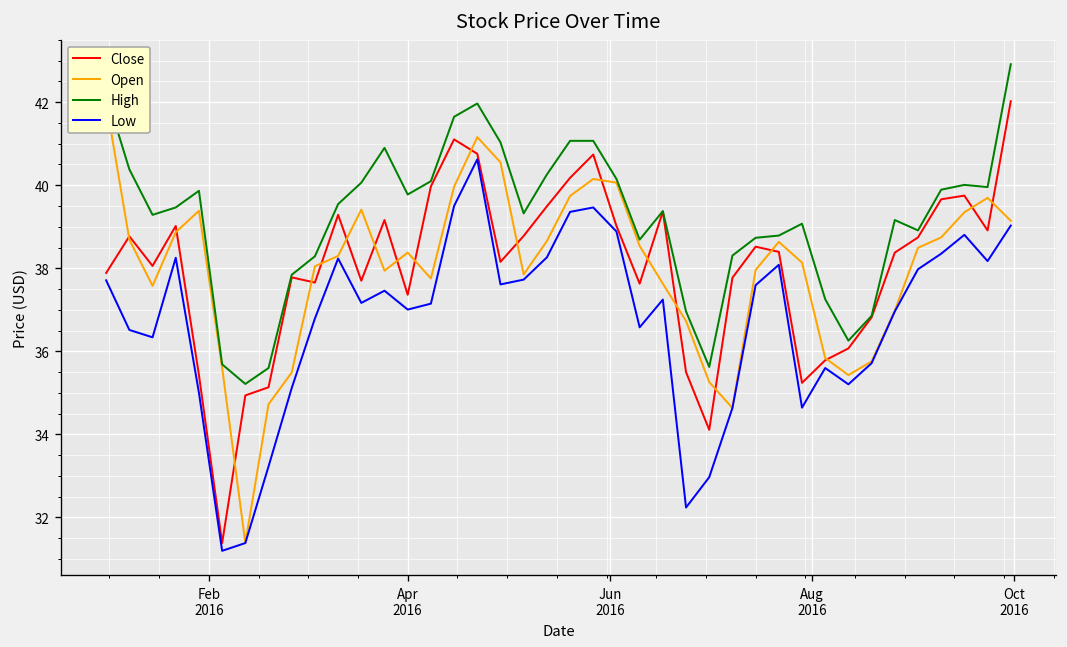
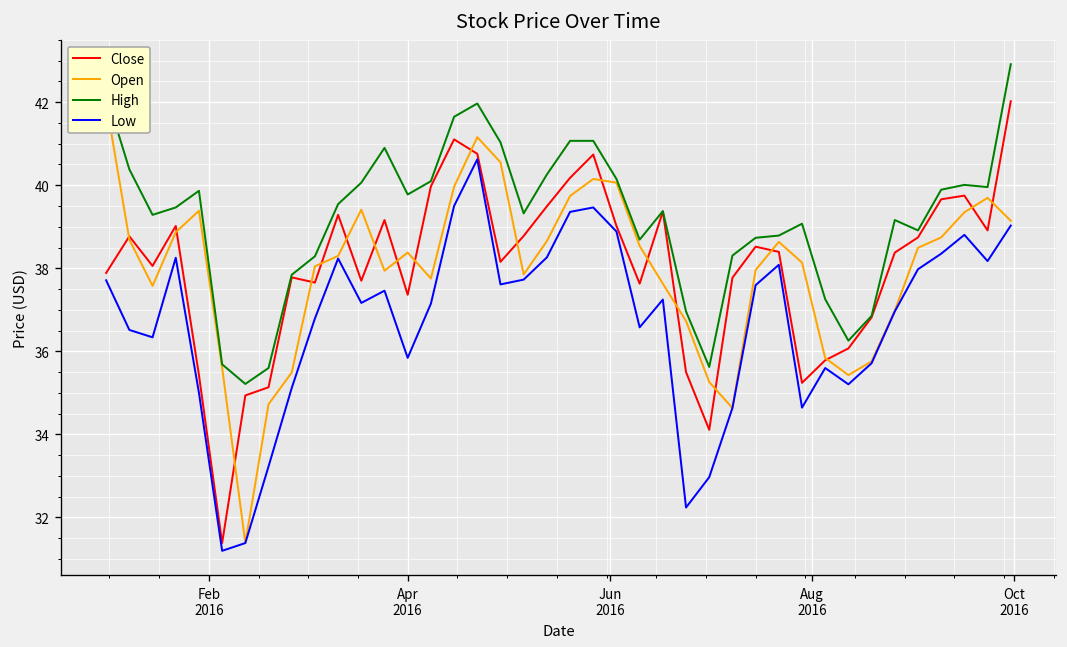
  {
    "Close": {
      "Apr 2016": 37.4
    },
    "Open": {
      "Apr 2016": 38.4
    },
    "High": {
      "Apr 2016": 39.8
    },
    "Low": {
-     "Apr 2016": 37.0
+     "Apr 2016": 35.8
    }
  }
